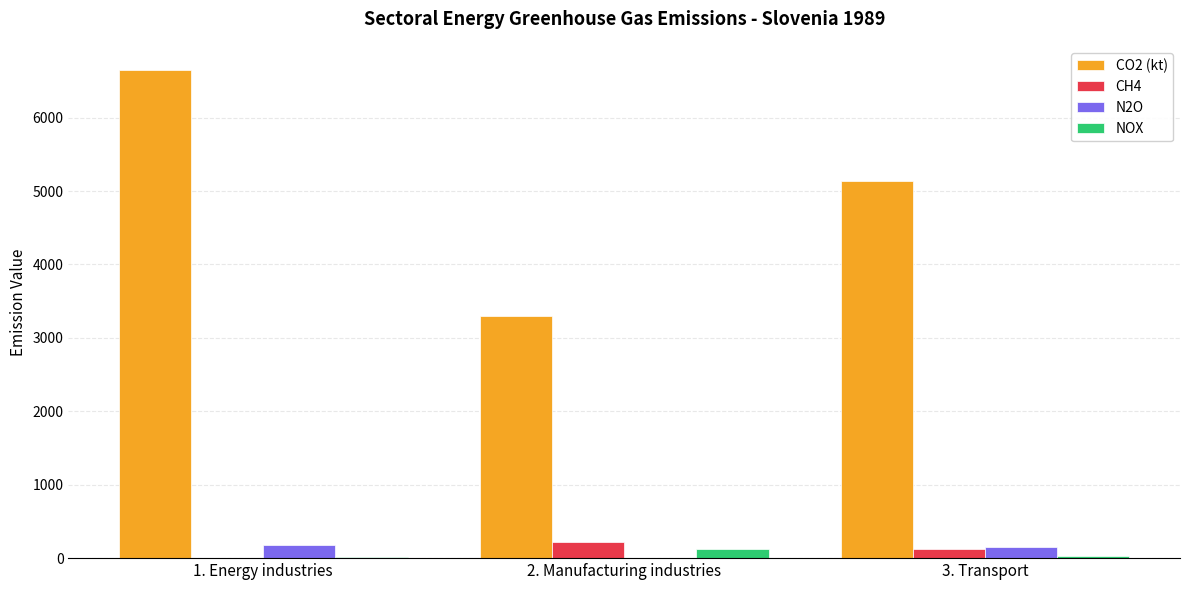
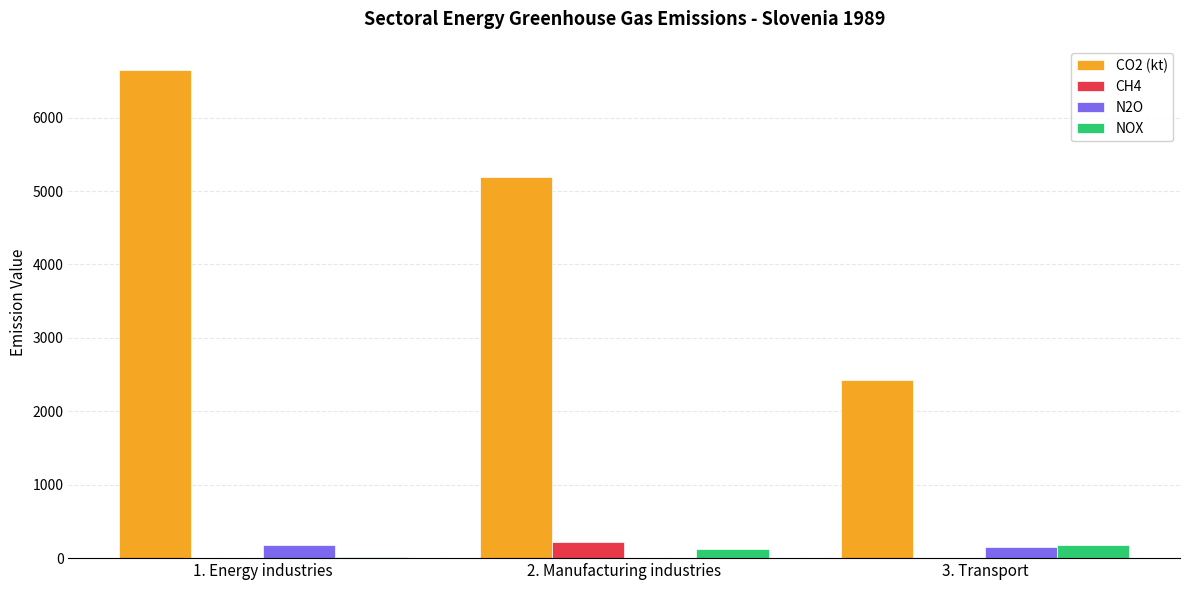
  {
    "CO2 (kt)": {
      "1. Energy industries": 6600,
-     "2. Manufacturing industries": 3300,
-     "3. Transport": 5100
+     "2. Manufacturing industries": 5200,
+     "3. Transport": 2400
    },
    "CH4": {
      "2. Manufacturing industries": 200,
-     "3. Transport": 100
+     "3. Transport": 0
    },
    "N2O": {
      "1. Energy industries": 200,
      "3. Transport": 200
    },
    "NOX": {
      "2. Manufacturing industries": 100,
-     "3. Transport": 0
+     "3. Transport": 200
    }
  }
